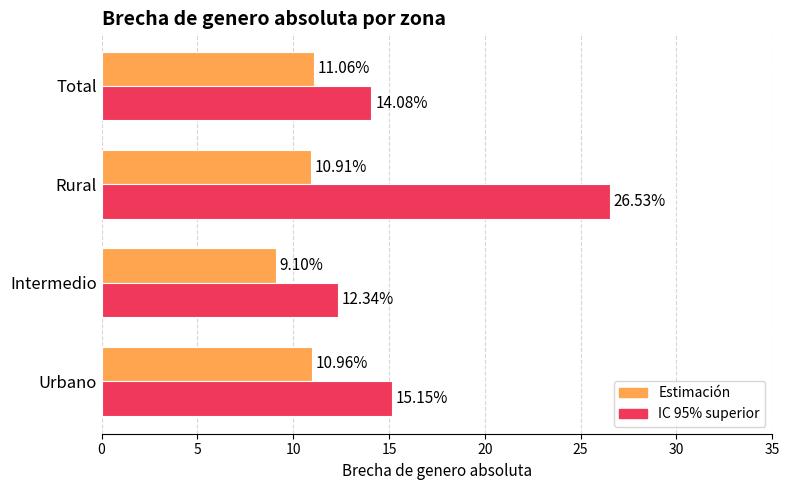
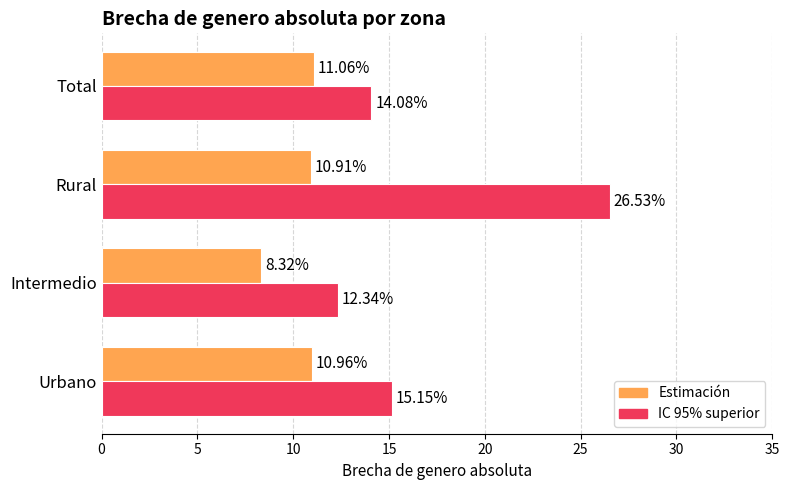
  {
    "Estimación": {
      "Total": "11.06%",
      "Rural": "10.91%",
-     "Intermedio": "9.10%",
+     "Intermedio": "8.32%",
      "Urbano": "10.96%"
    },
    "IC 95% superior": {
      "Total": "14.08%",
      "Rural": "26.53%",
      "Intermedio": "12.34%",
      "Urbano": "15.15%"
    }
  }
